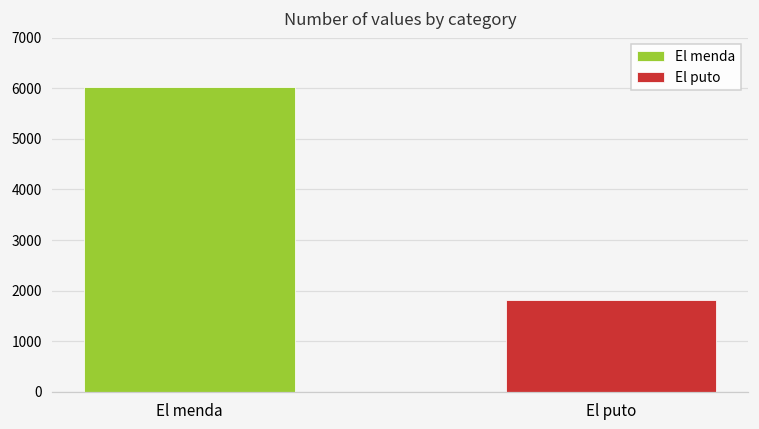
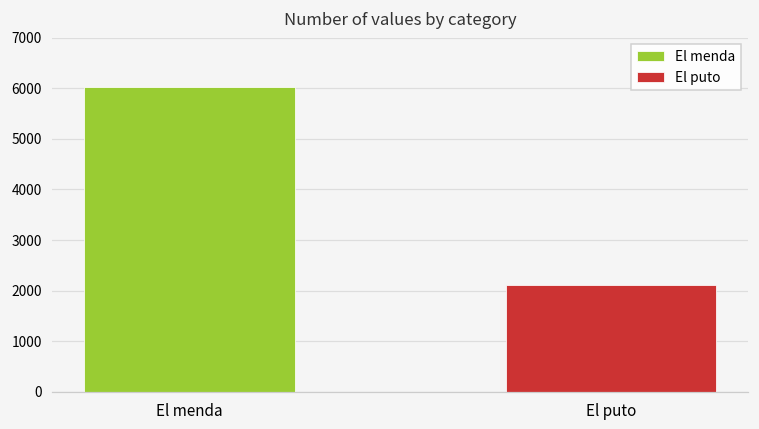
  {
    "El menda": 6000,
-   "El puto": 1800
+   "El puto": 2100
  }
